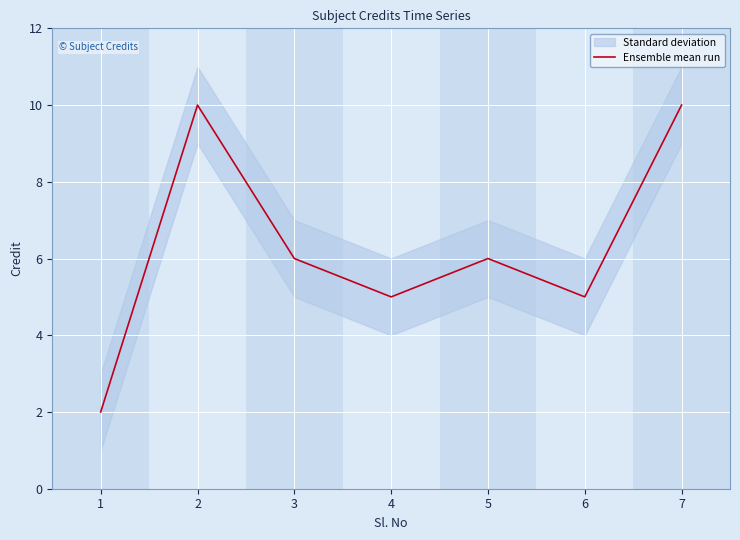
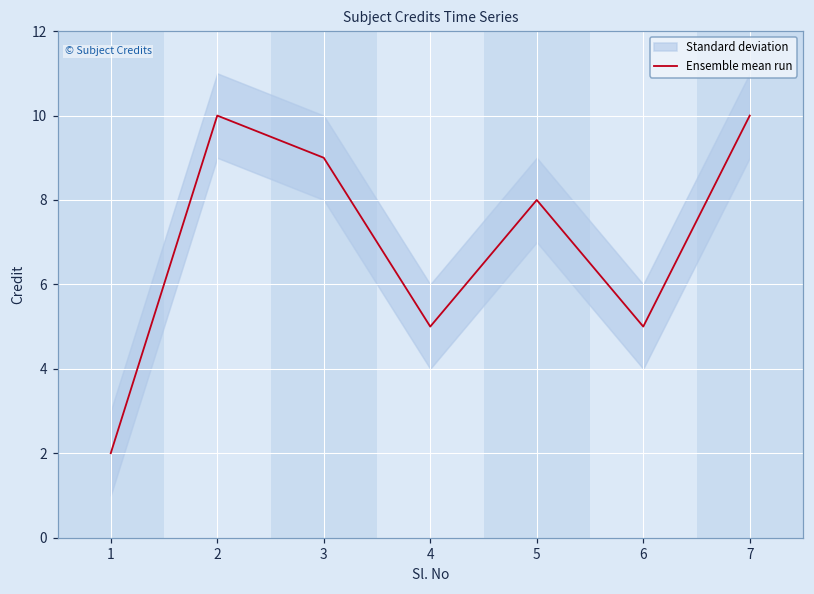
  {
    "Ensemble mean run": {
      "1": 2,
      "2": 10,
-     "3": 6,
+     "3": 9,
      "4": 5,
-     "5": 6,
+     "5": 8,
      "6": 5,
      "7": 10
    }
  }
